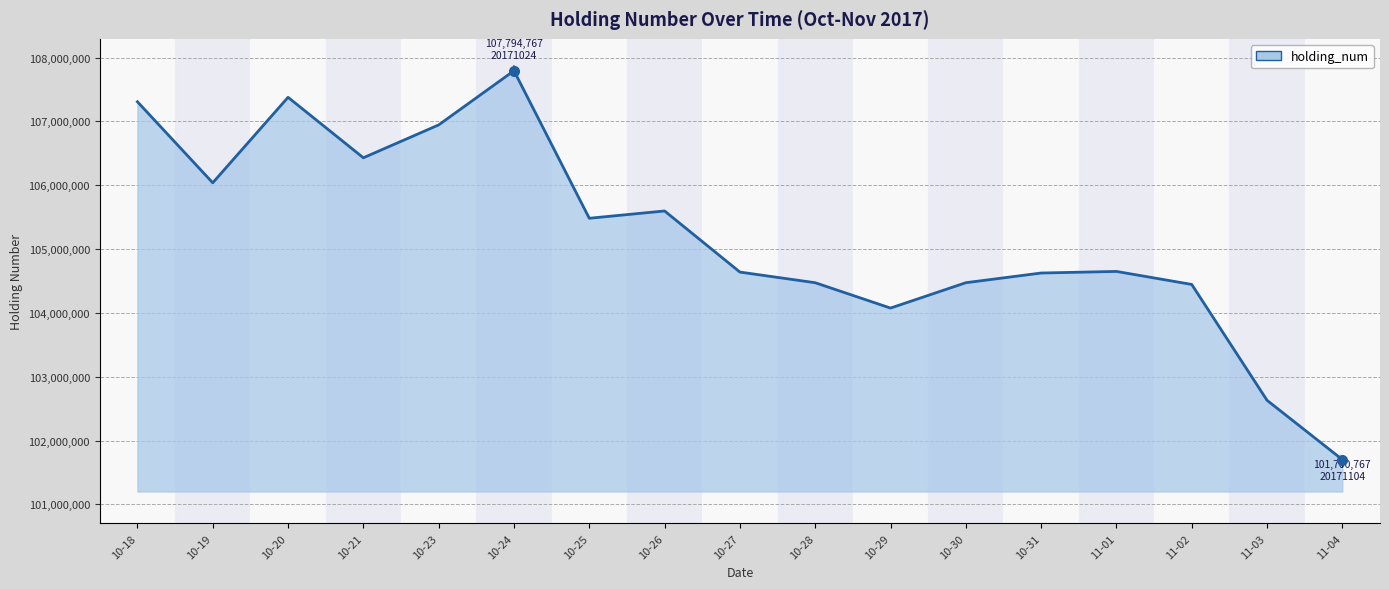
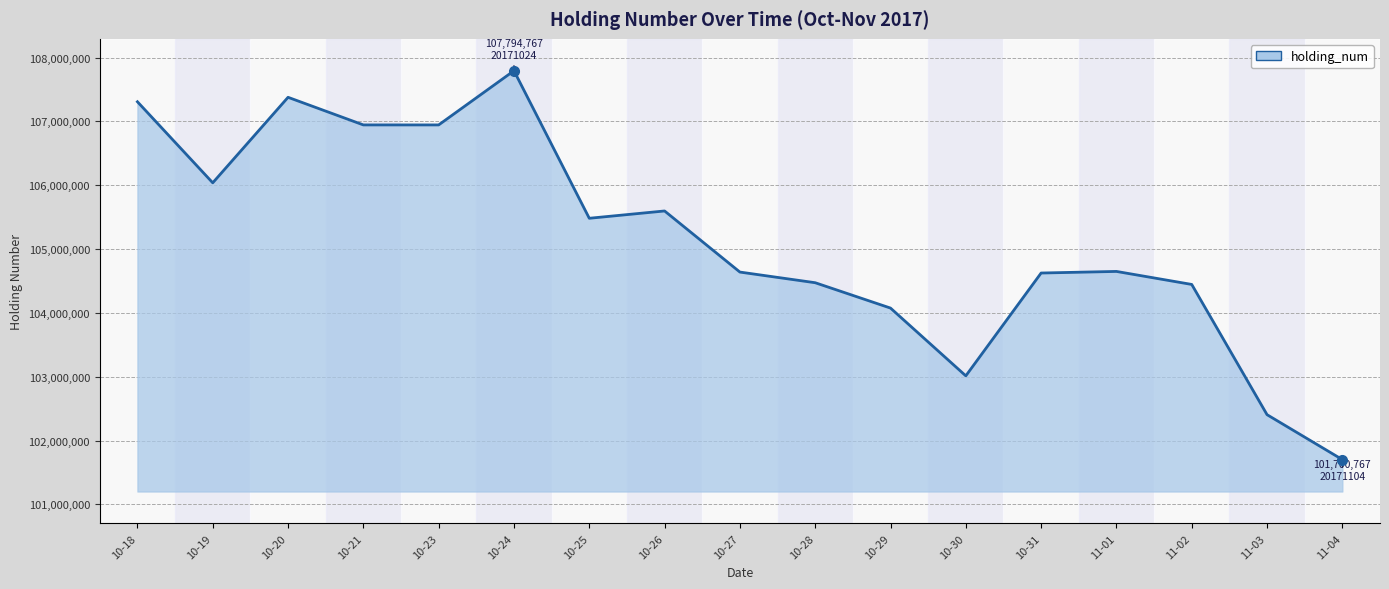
  {
    "holding_num": {
      "10-18": "107,300,000",
      "10-19": "106,000,000",
      "10-20": "107,400,000",
-     "10-21": "106,400,000",
+     "10-21": "106,900,000",
      "10-23": "106,900,000",
      "10-25": "105,500,000",
      "10-26": "105,600,000",
      "10-27": "104,600,000",
      "10-28": "104,500,000",
      "10-29": "104,100,000",
-     "10-30": "104,500,000",
+     "10-30": "103,000,000",
      "10-31": "104,600,000",
      "11-01": "104,600,000",
      "11-02": "104,400,000",
-     "11-03": "102,600,000"
+     "11-03": "102,400,000"
    }
  }
